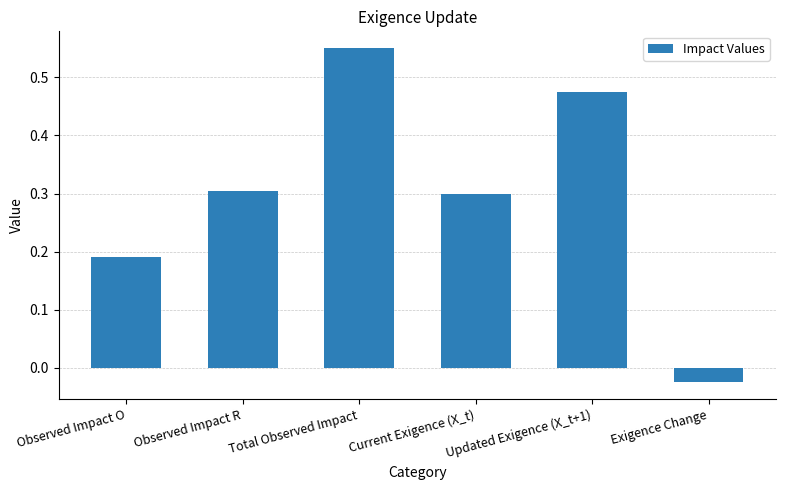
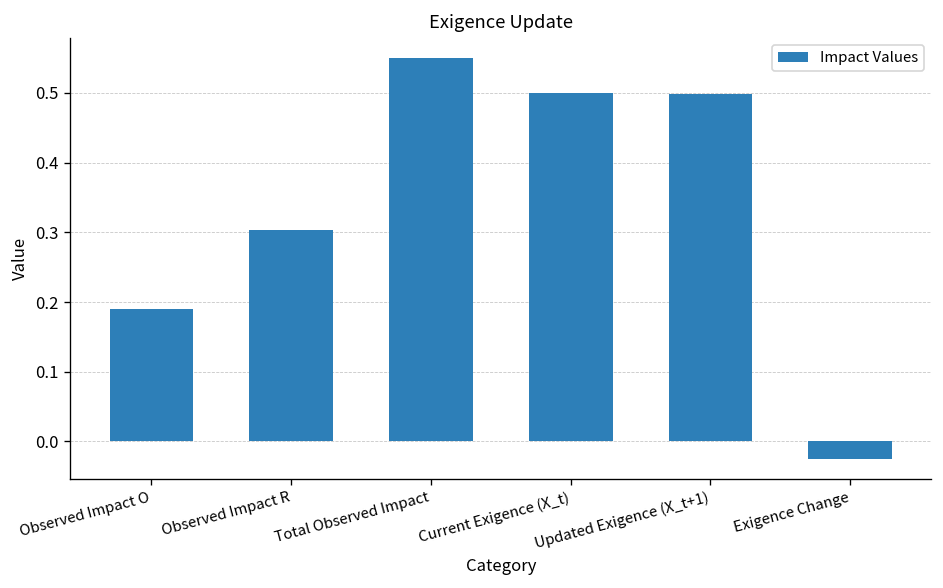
  {
    "Observed Impact O": 0.19,
    "Observed Impact R": 0.30,
    "Total Observed Impact": 0.55,
-   "Current Exigence (X_t)": 0.3,
-   "Updated Exigence (X_t+1)": 0.47,
+   "Current Exigence (X_t)": 0.5,
+   "Updated Exigence (X_t+1)": 0.50,
    "Exigence Change": -0.03
  }
